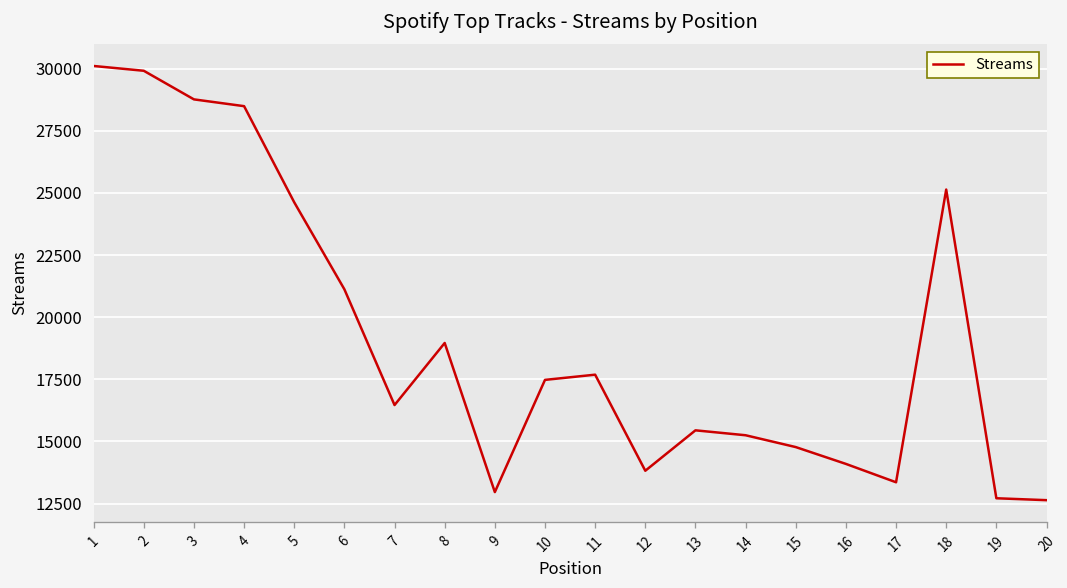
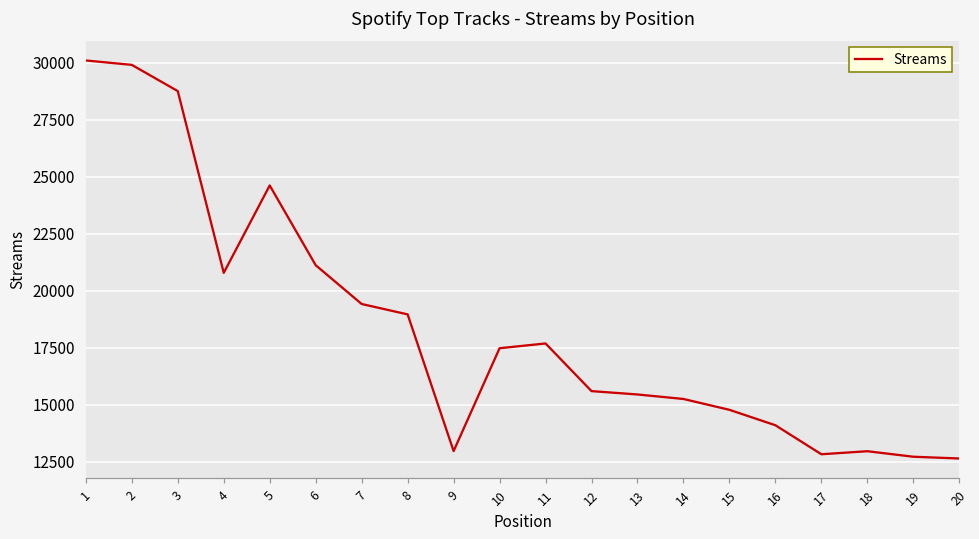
  {
    "1": 30100,
    "2": 29900,
    "3": 28800,
-   "4": 28500,
+   "4": 20800,
    "5": 24600,
    "6": 21100,
-   "7": 16500,
+   "7": 19400,
    "8": 19000,
    "9": 13000,
    "10": 17500,
    "11": 17700,
-   "12": 13800,
+   "12": 15600,
    "13": 15400,
    "14": 15200,
    "15": 14800,
    "16": 14100,
-   "17": 13400,
-   "18": 25100,
+   "17": 12800,
+   "18": 13000,
    "19": 12700,
    "20": 12600
  }
